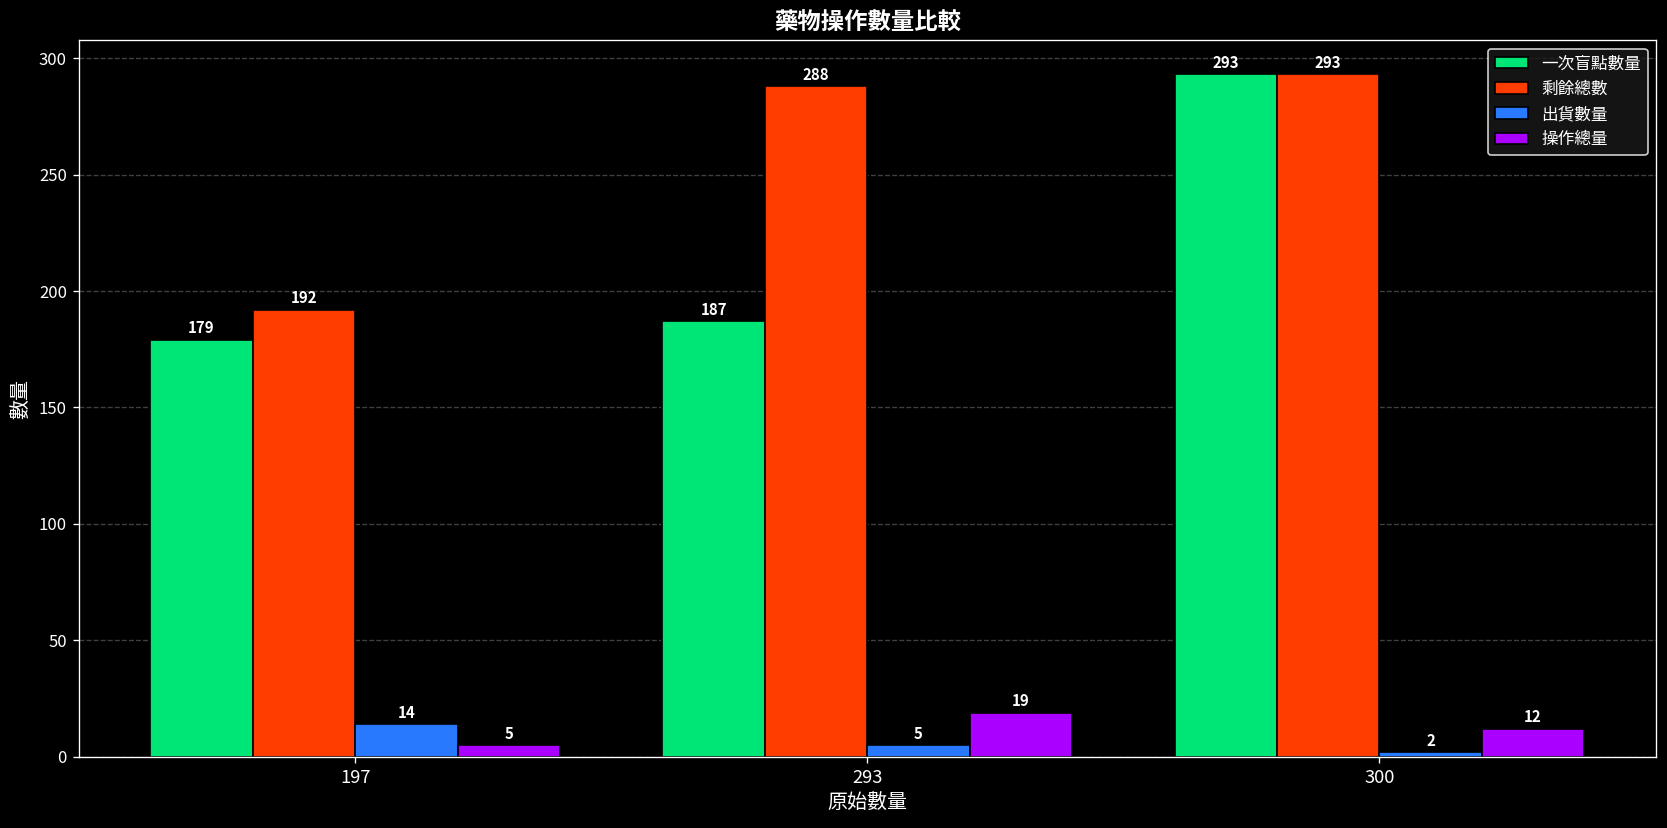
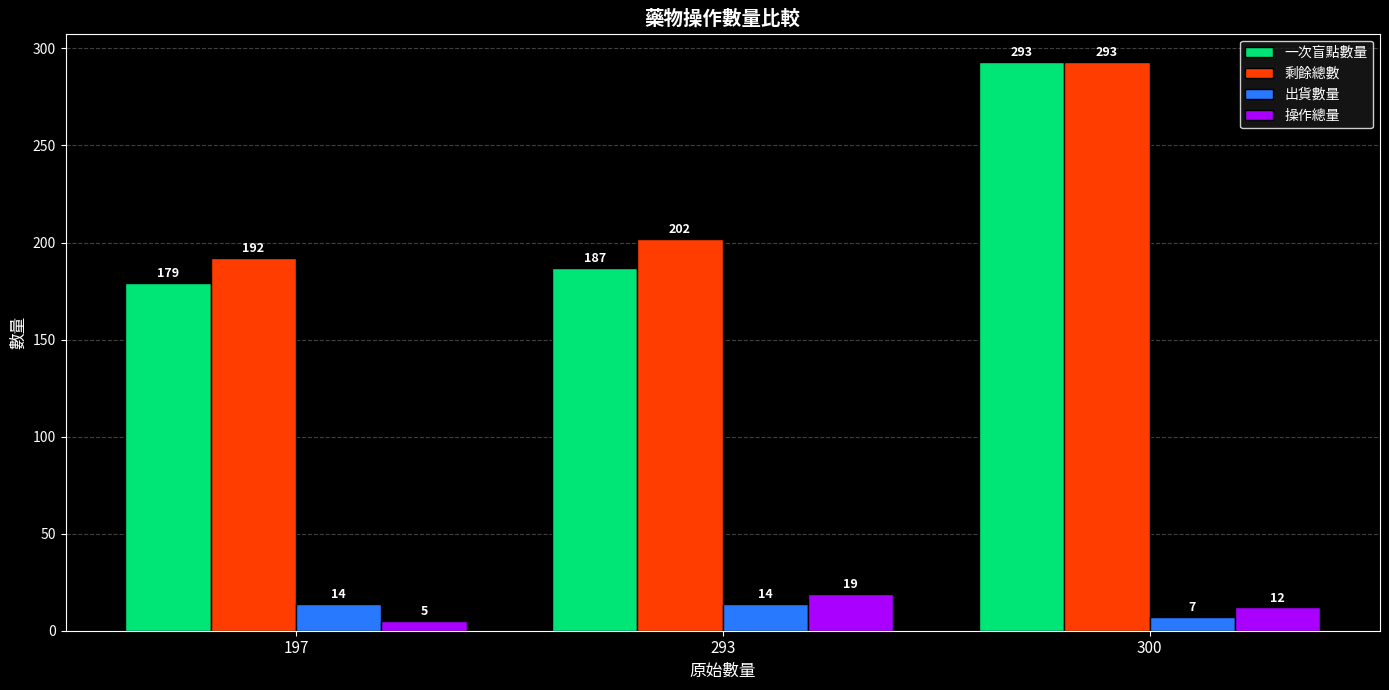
  {
    "一次盲點數量": {
      "197": 179,
      "293": 187,
      "300": 293
    },
    "剩餘總數": {
      "197": 192,
-     "293": 288,
+     "293": 202,
      "300": 293
    },
    "出貨數量": {
      "197": 14,
-     "293": 5,
-     "300": 2
+     "293": 14,
+     "300": 7
    },
    "操作總量": {
      "197": 5,
      "293": 19,
      "300": 12
    }
  }
